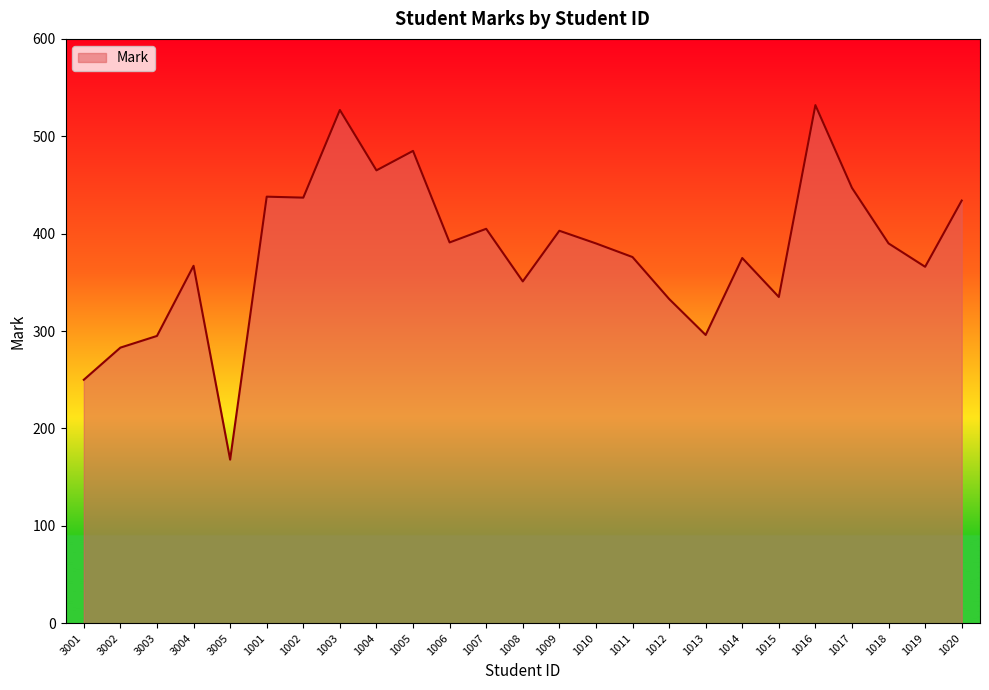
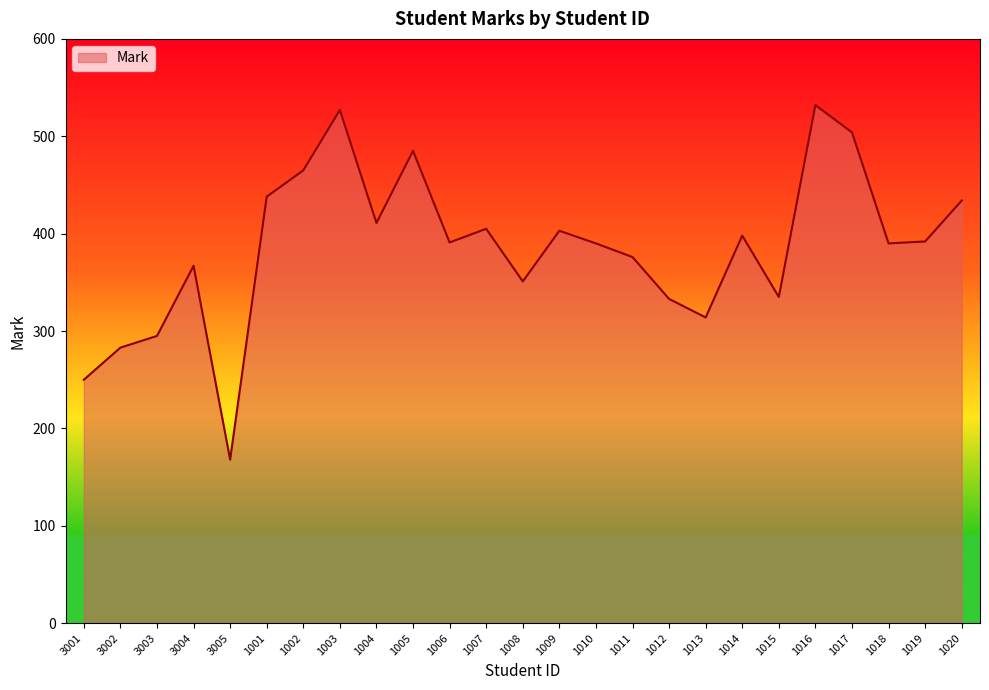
  {
    "3001": 250,
    "3002": 280,
    "3003": 300,
    "3004": 370,
    "3005": 170,
    "1001": 440,
-   "1002": 440,
+   "1002": 470,
    "1003": 530,
-   "1004": 470,
+   "1004": 410,
    "1005": 490,
    "1006": 390,
    "1007": 410,
    "1008": 350,
    "1009": 400,
    "1010": 390,
    "1011": 380,
    "1012": 330,
-   "1013": 300,
-   "1014": 380,
+   "1013": 310,
+   "1014": 400,
    "1015": 340,
    "1016": 530,
-   "1017": 450,
+   "1017": 500,
    "1018": 390,
-   "1019": 370,
+   "1019": 390,
    "1020": 430
  }
